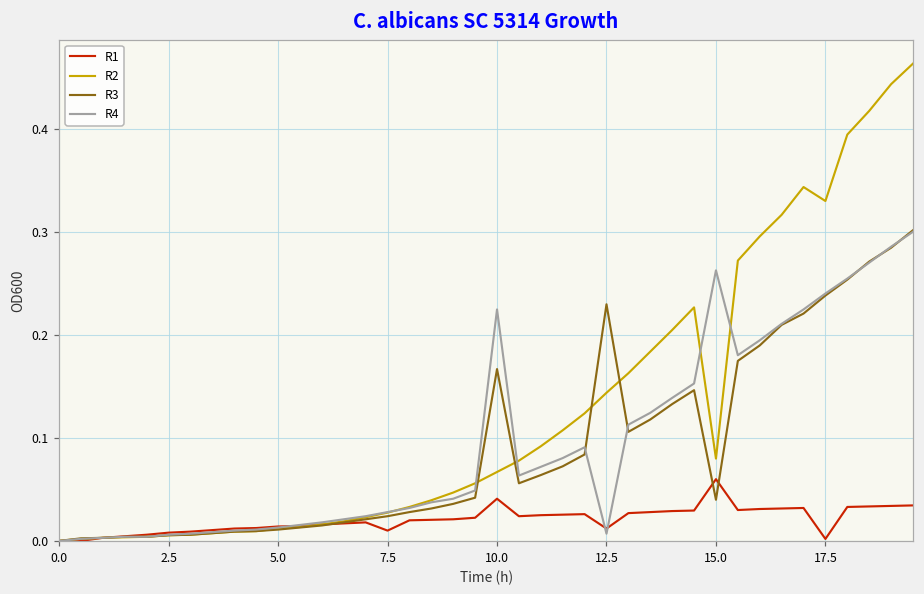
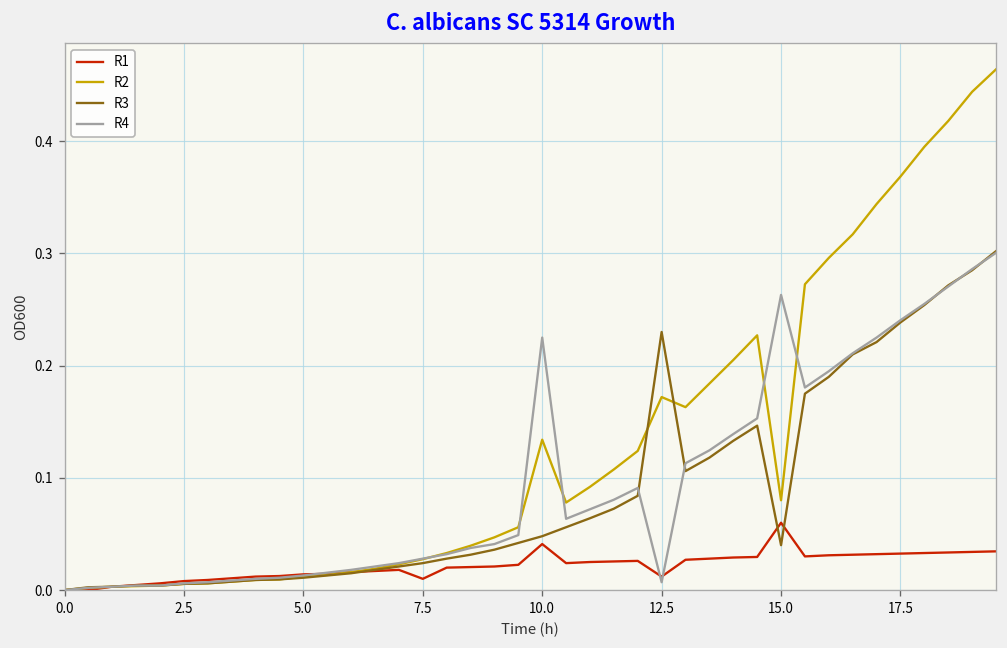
  {
    "R1": {
      "7.5": 0.01,
      "10.0": 0.04,
      "12.5": 0.01,
      "15.0": 0.06,
-     "17.5": 0.00
+     "17.5": 0.03
    },
    "R2": {
-     "10.0": 0.07,
-     "12.5": 0.14,
+     "10.0": 0.13,
+     "12.5": 0.17,
      "15.0": 0.08,
-     "17.5": 0.33
+     "17.5": 0.37
    },
    "R3": {
      "7.5": 0.02,
-     "10.0": 0.17,
+     "10.0": 0.05,
      "12.5": 0.23,
      "15.0": 0.04
    },
    "R4": {
      "10.0": 0.23,
      "12.5": 0.01,
      "15.0": 0.26
    }
  }
